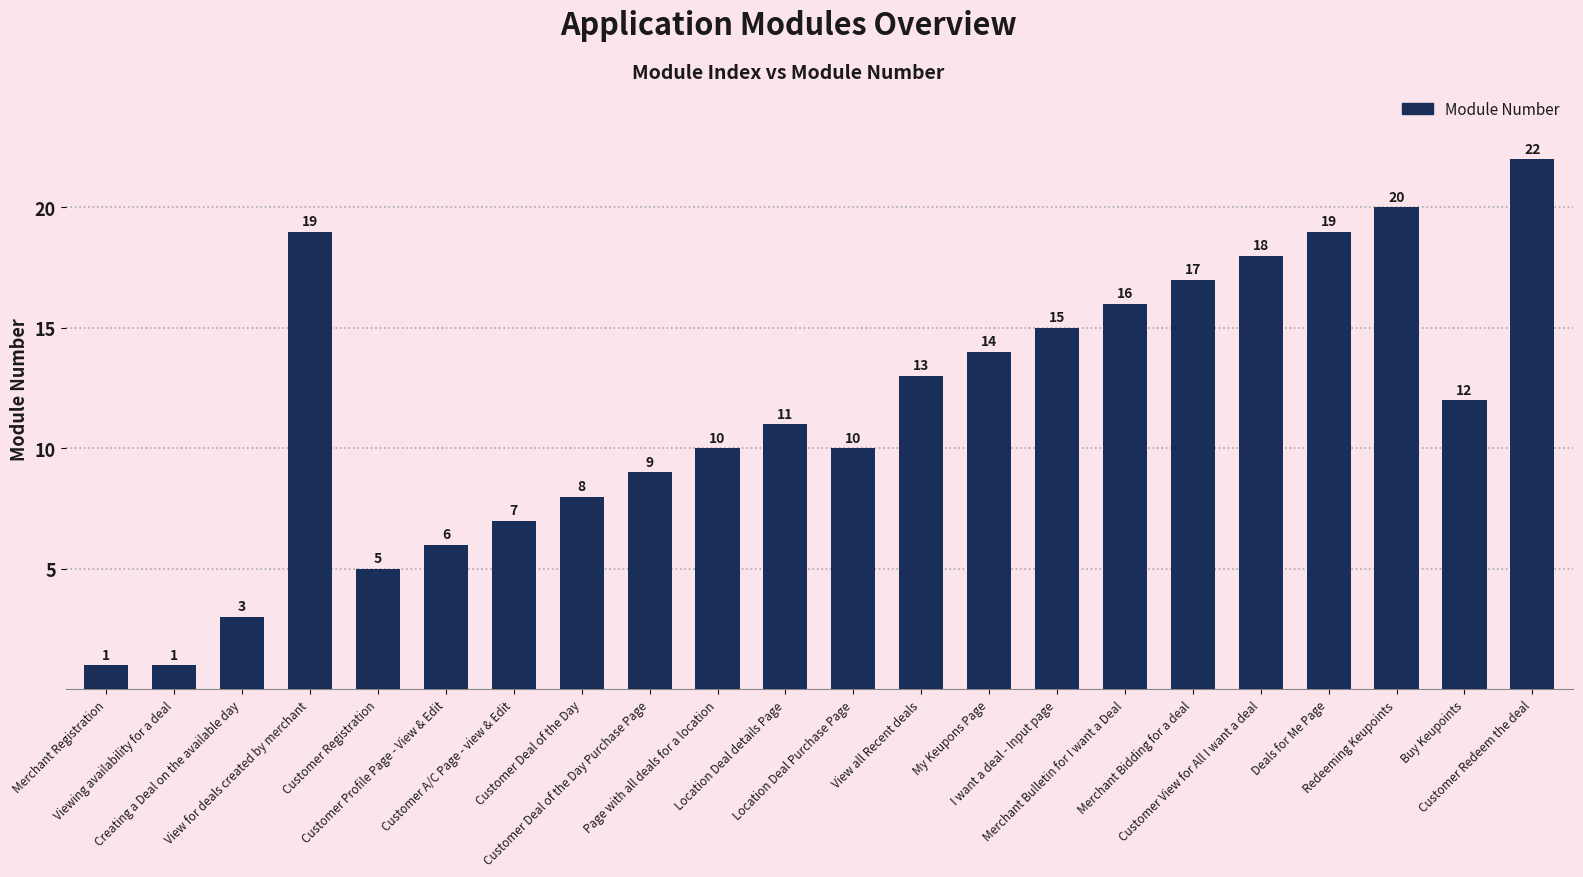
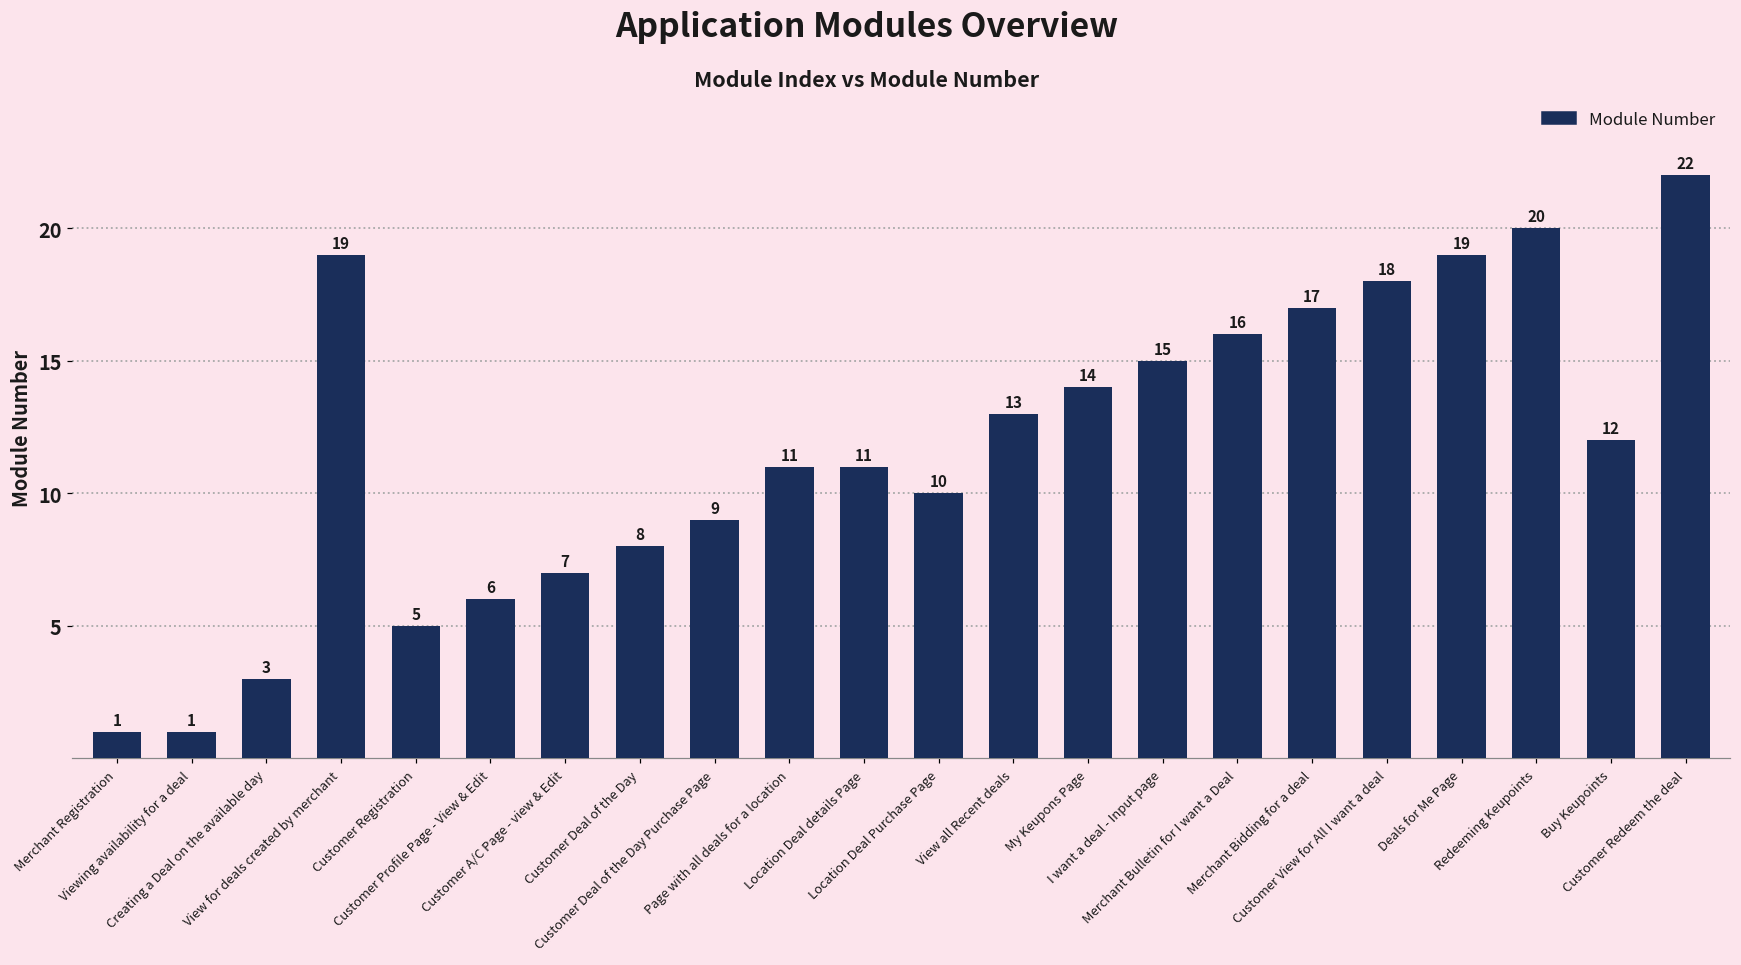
  {
    "Merchant Registration": 1,
    "Viewing availability for a deal": 1,
    "Creating a Deal on the available day": 3,
    "View for deals created by merchant": 19,
    "Customer Registration": 5,
    "Customer Profile Page - View & Edit": 6,
    "Customer A/C Page - view & Edit": 7,
    "Customer Deal of the Day": 8,
    "Customer Deal of the Day Purchase Page": 9,
-   "Page with all deals for a location": 10,
+   "Page with all deals for a location": 11,
    "Location Deal details Page": 11,
    "Location Deal Purchase Page": 10,
    "View all Recent deals": 13,
    "My Keupons Page": 14,
    "I want a deal - Input page": 15,
    "Merchant Bulletin for I want a Deal": 16,
    "Merchant Bidding for a deal": 17,
    "Customer View for All I want a deal": 18,
    "Deals for Me Page": 19,
    "Redeeming Keupoints": 20,
    "Buy Keupoints": 12,
    "Customer Redeem the deal": 22
  }
